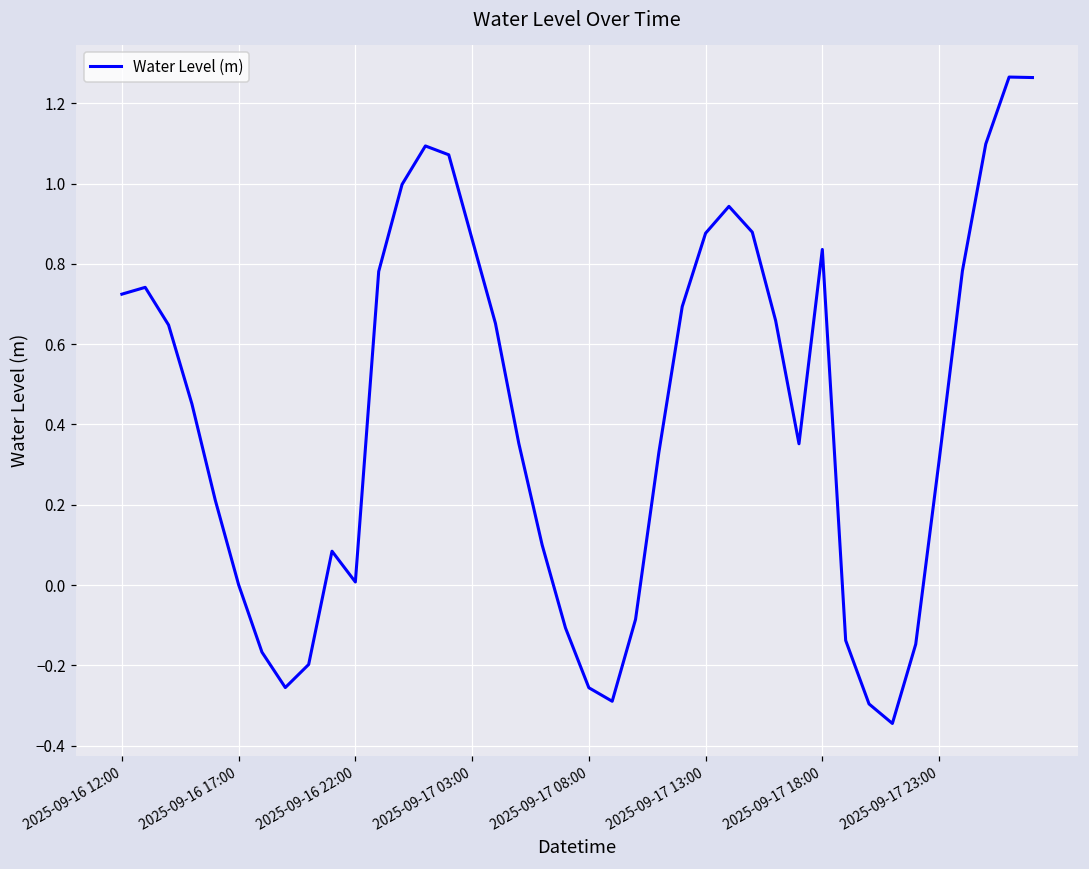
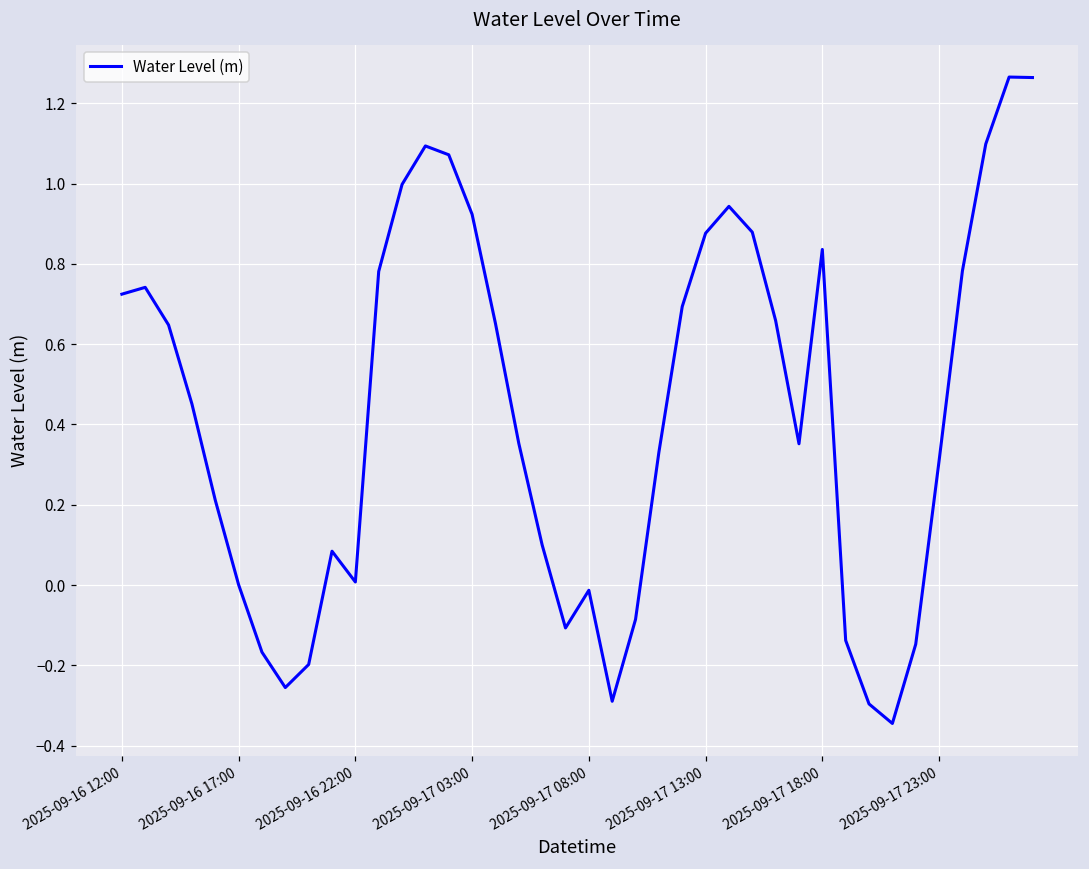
  {
    "2025-09-16 12:00": 0.72,
    "2025-09-16 17:00": 0.00,
    "2025-09-16 22:00": 0.01,
-   "2025-09-17 03:00": 0.86,
-   "2025-09-17 08:00": -0.26,
+   "2025-09-17 03:00": 0.92,
+   "2025-09-17 08:00": -0.01,
    "2025-09-17 13:00": 0.88,
    "2025-09-17 18:00": 0.84,
    "2025-09-17 23:00": 0.31
  }
